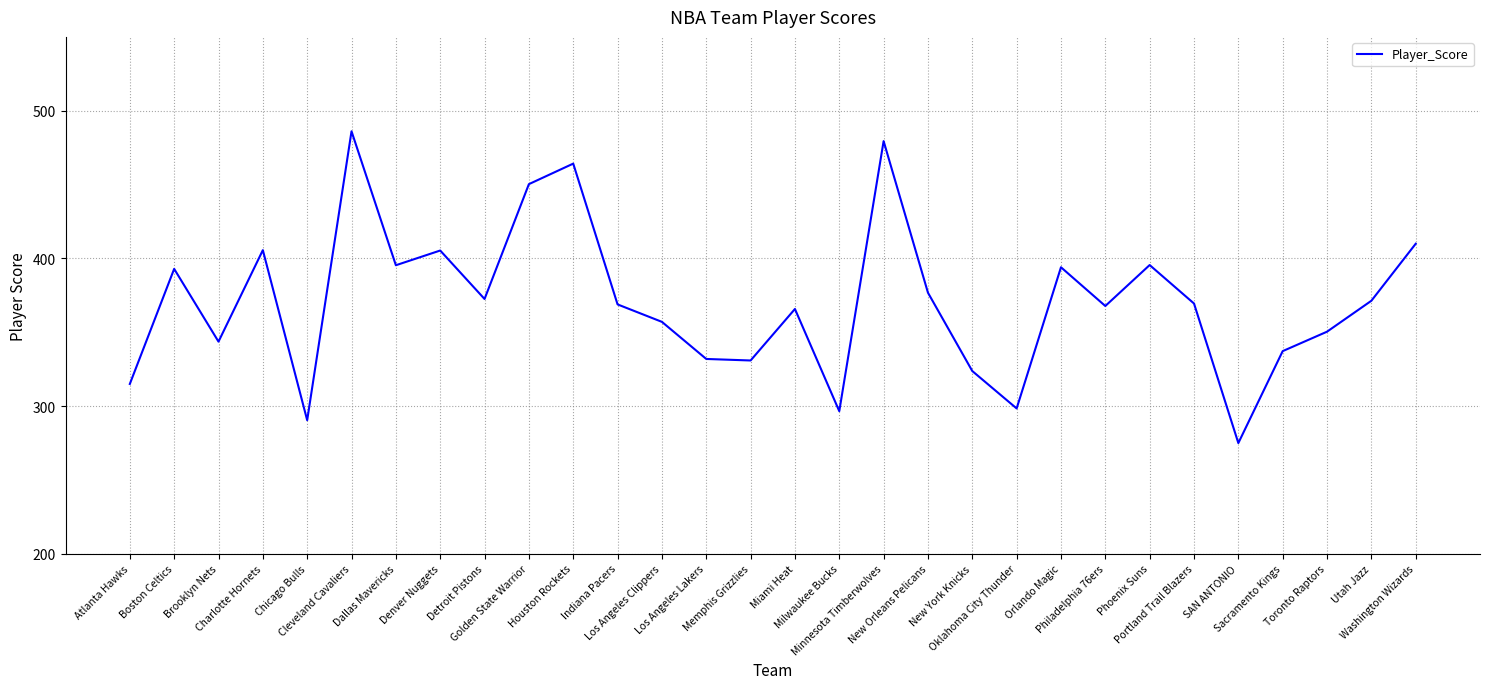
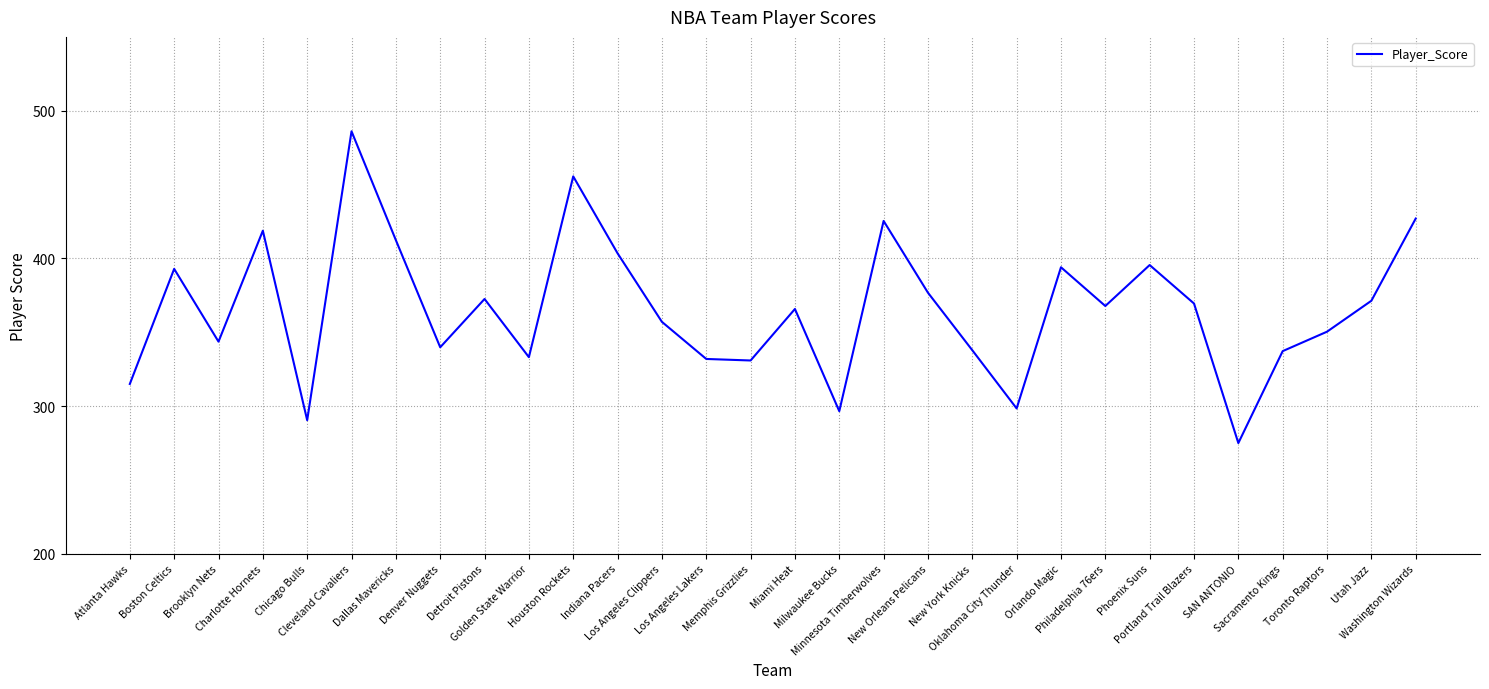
  {
    "Atlanta Hawks": 315,
    "Boston Celtics": 393,
    "Brooklyn Nets": 344,
-   "Charlotte Hornets": 406,
+   "Charlotte Hornets": 419,
    "Chicago Bulls": 290,
    "Cleveland Cavaliers": 486,
-   "Dallas Mavericks": 395,
-   "Denver Nuggets": 405,
+   "Dallas Mavericks": 412,
+   "Denver Nuggets": 340,
    "Detroit Pistons": 372,
-   "Golden State Warrior": 450,
-   "Houston Rockets": 464,
-   "Indiana Pacers": 369,
+   "Golden State Warrior": 333,
+   "Houston Rockets": 456,
+   "Indiana Pacers": 403,
    "Los Angeles Clippers": 357,
    "Los Angeles Lakers": 332,
    "Memphis Grizzlies": 331,
    "Miami Heat": 366,
    "Milwaukee Bucks": 296,
-   "Minnesota Timberwolves": 479,
+   "Minnesota Timberwolves": 425,
    "New Orleans Pelicans": 377,
-   "New York Knicks": 324,
+   "New York Knicks": 338,
    "Oklahoma City Thunder": 298,
    "Orlando Magic": 394,
    "Philadelphia 76ers": 368,
    "Phoenix Suns": 395,
    "Portland Trail Blazers": 369,
    "SAN ANTONIO": 275,
    "Sacramento Kings": 337,
    "Toronto Raptors": 350,
    "Utah Jazz": 371,
-   "Washington Wizards": 410
+   "Washington Wizards": 427
  }
